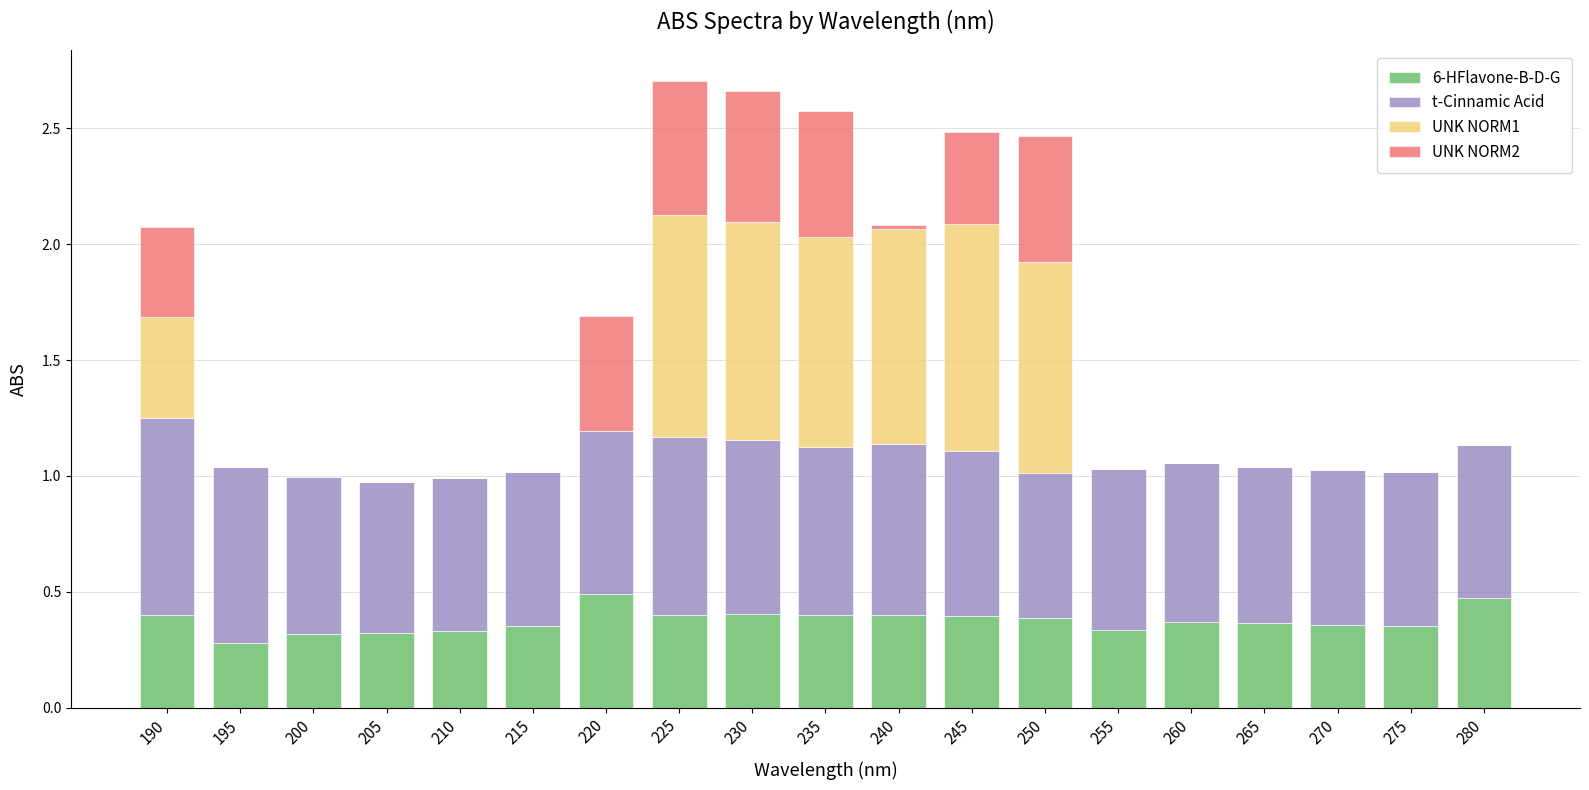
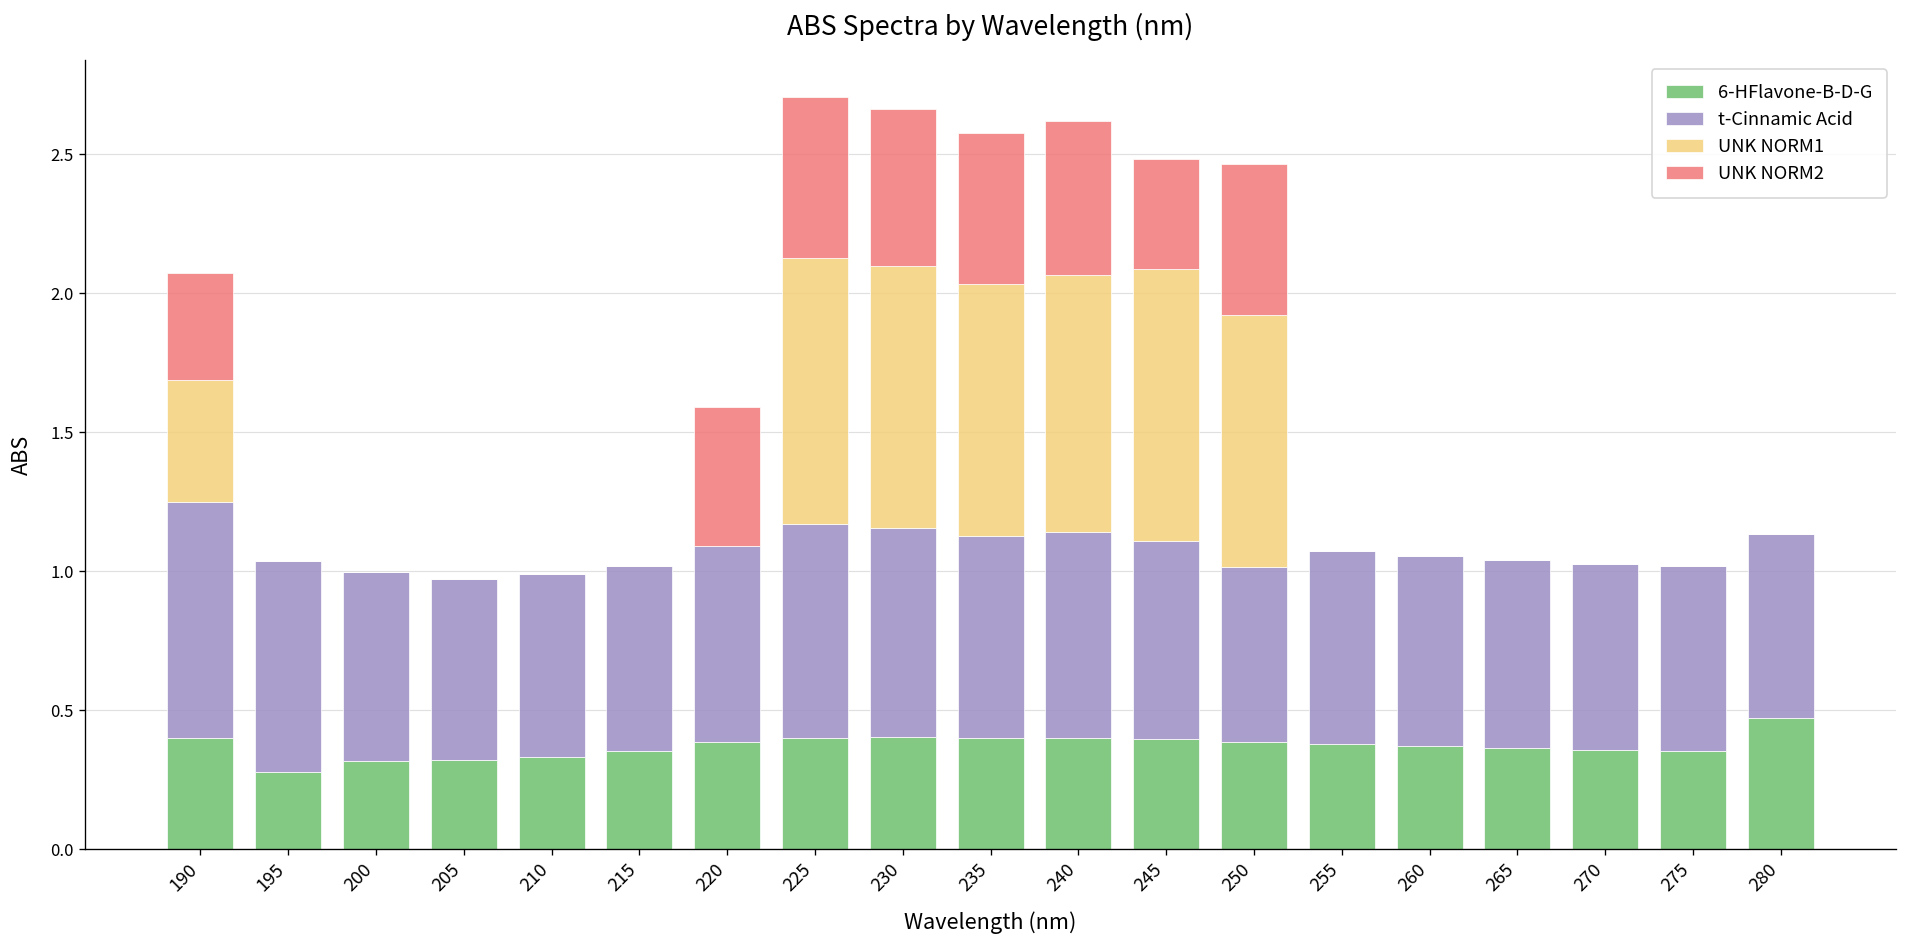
  {
    "6-HFlavone-B-D-G": {
      "190": 0.40,
      "195": 0.28,
      "200": 0.32,
      "205": 0.32,
      "210": 0.33,
      "215": 0.35,
-     "220": 0.49,
+     "220": 0.39,
      "225": 0.40,
      "230": 0.40,
      "235": 0.40,
      "240": 0.40,
      "245": 0.40,
      "250": 0.39,
-     "255": 0.34,
+     "255": 0.38,
      "260": 0.37,
      "265": 0.36,
      "270": 0.36,
      "275": 0.35,
      "280": 0.47
    },
    "t-Cinnamic Acid": {
      "190": 0.85,
      "195": 0.76,
      "200": 0.68,
      "205": 0.65,
      "210": 0.66,
      "215": 0.67,
      "220": 0.70,
      "225": 0.77,
      "230": 0.75,
      "235": 0.73,
      "240": 0.74,
      "245": 0.71,
      "250": 0.63,
      "255": 0.69,
      "260": 0.68,
      "265": 0.68,
      "270": 0.67,
      "275": 0.67,
      "280": 0.66
    },
    "UNK NORM1": {
      "190": 0.44,
      "195": 0.00,
      "200": 0.00,
      "205": 0.00,
      "210": 0.00,
      "215": 0.00,
      "220": 0.00,
      "225": 0.96,
      "230": 0.94,
      "235": 0.91,
      "240": 0.92,
      "245": 0.98,
      "250": 0.91,
      "255": 0.00,
      "260": 0.00,
      "265": 0.00,
      "270": 0.00,
      "275": 0.00,
      "280": 0.00
    },
    "UNK NORM2": {
      "190": 0.39,
      "195": 0.00,
      "200": 0.00,
      "205": 0.00,
      "210": 0.00,
      "215": 0.00,
      "220": 0.50,
      "225": 0.58,
      "230": 0.56,
      "235": 0.54,
-     "240": 0.02,
+     "240": 0.55,
      "245": 0.40,
      "250": 0.54,
      "255": 0.00,
      "260": 0.00,
      "265": 0.00,
      "270": 0.00,
      "275": 0.00,
      "280": 0.00
    }
  }
